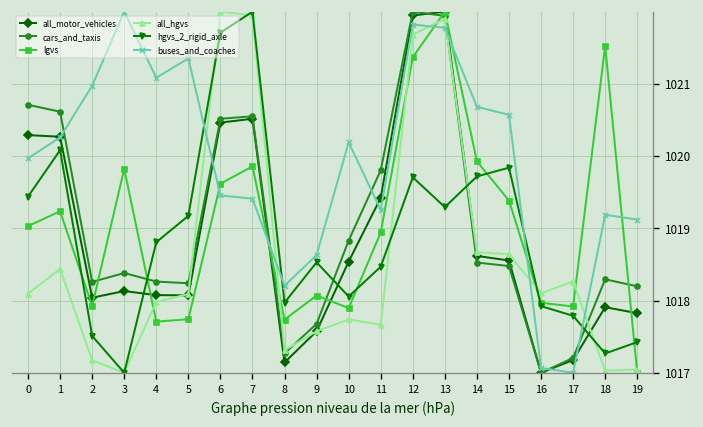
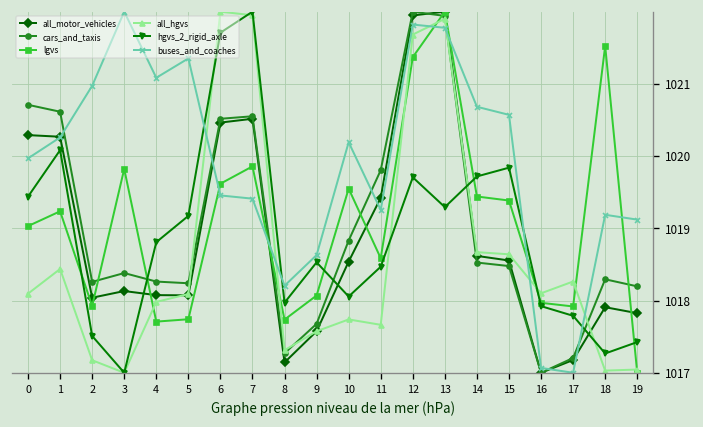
  {
    "lgvs": {
      "0": 1019.0,
      "1": 1019.2,
      "2": 1017.9,
      "3": 1019.8,
      "4": 1017.7,
      "5": 1017.7,
      "6": 1019.6,
      "7": 1019.9,
      "8": 1017.7,
      "9": 1018.1,
-     "10": 1017.9,
-     "11": 1018.9,
+     "10": 1019.5,
+     "11": 1018.6,
      "12": 1021.4,
-     "14": 1019.9,
+     "14": 1019.4,
      "15": 1019.4,
      "16": 1018.0,
      "17": 1017.9,
      "18": 1021.5,
      "19": 1017.0
    }
  }
